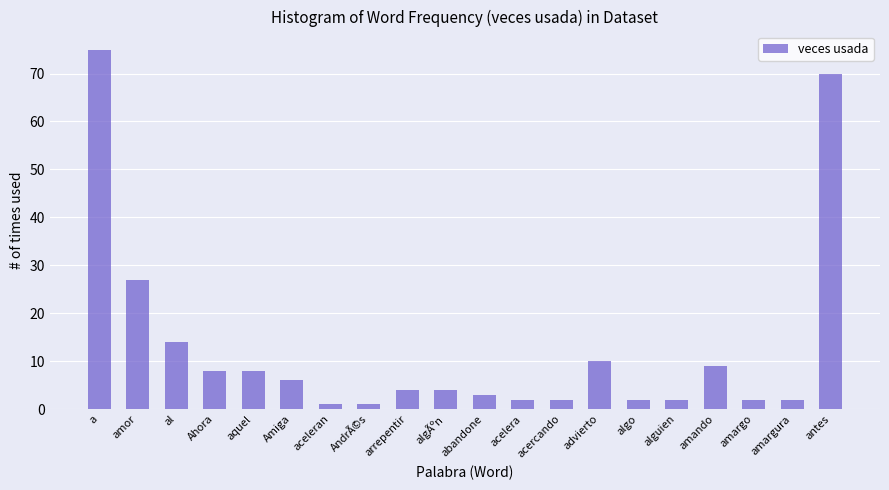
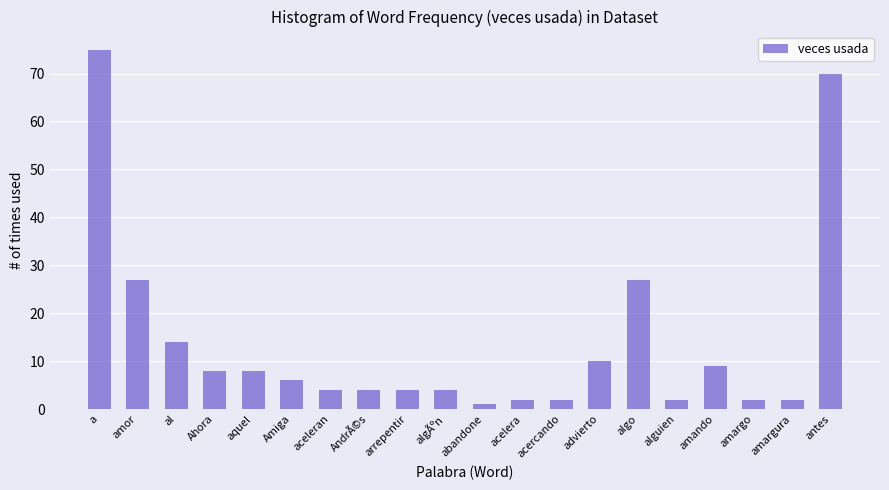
  {
    "a": 75,
    "amor": 27,
    "al": 14,
    "Ahora": 8,
    "aquel": 8,
    "Amiga": 6,
-   "aceleran": 1,
-   "AndrÃ©s": 1,
+   "aceleran": 4,
+   "AndrÃ©s": 4,
    "arrepentir": 4,
    "algÃºn": 4,
-   "abandone": 3,
+   "abandone": 1,
    "acelera": 2,
    "acercando": 2,
    "advierto": 10,
-   "algo": 2,
+   "algo": 27,
    "alguien": 2,
    "amando": 9,
    "amargo": 2,
    "amargura": 2,
    "antes": 70
  }
